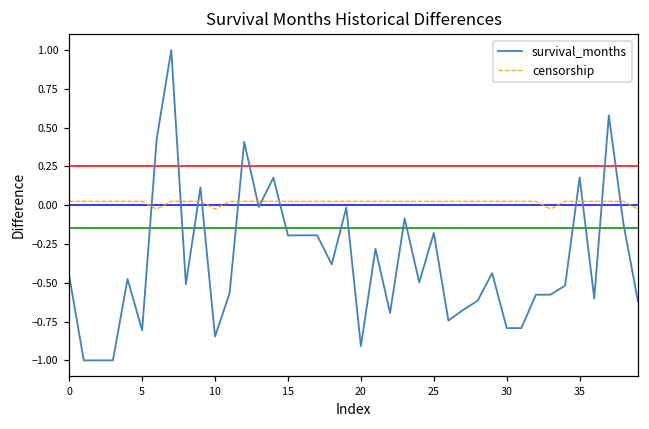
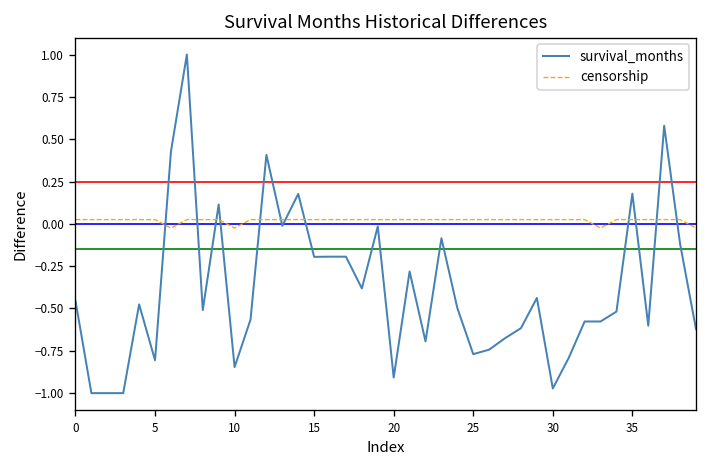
  {
    "survival_months": {
      "0": -0.46,
      "5": -0.81,
      "10": -0.85,
      "15": -0.20,
      "20": -0.91,
-     "25": -0.18,
-     "30": -0.79,
+     "25": -0.77,
+     "30": -0.97,
      "35": 0.18
    },
    "censorship": {
      "0": 0.03,
      "5": 0.03,
      "10": -0.03,
      "15": 0.03,
      "20": 0.03,
      "25": 0.03,
      "30": 0.03,
      "35": 0.03
    }
  }
